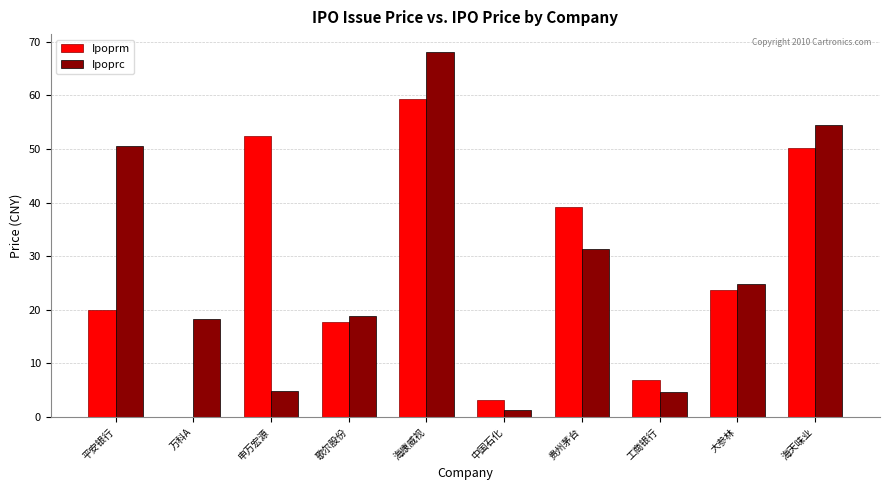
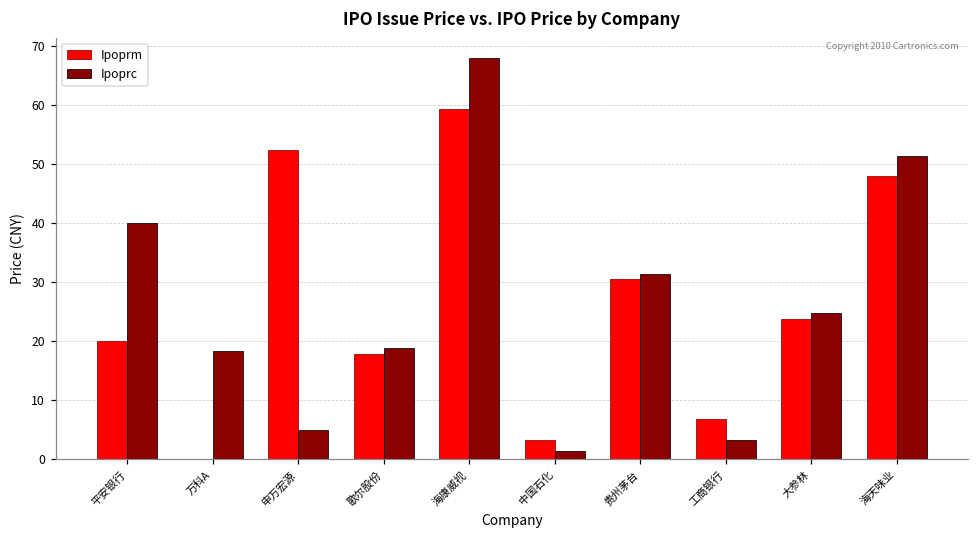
  {
    "Ipoprm": {
      "平安银行": 20,
      "万科A": 0,
      "申万宏源": 52,
      "歌尔股份": 18,
      "海康威视": 59,
      "中国石化": 3,
-     "贵州茅台": 39,
+     "贵州茅台": 30,
      "工商银行": 7,
      "大参林": 24,
-     "海天味业": 50
+     "海天味业": 48
    },
    "Ipoprc": {
-     "平安银行": 51,
+     "平安银行": 40,
      "万科A": 18,
      "申万宏源": 5,
      "歌尔股份": 19,
      "海康威视": 68,
      "中国石化": 1,
      "贵州茅台": 31,
-     "工商银行": 5,
+     "工商银行": 3,
      "大参林": 25,
-     "海天味业": 54
+     "海天味业": 51
    }
  }
